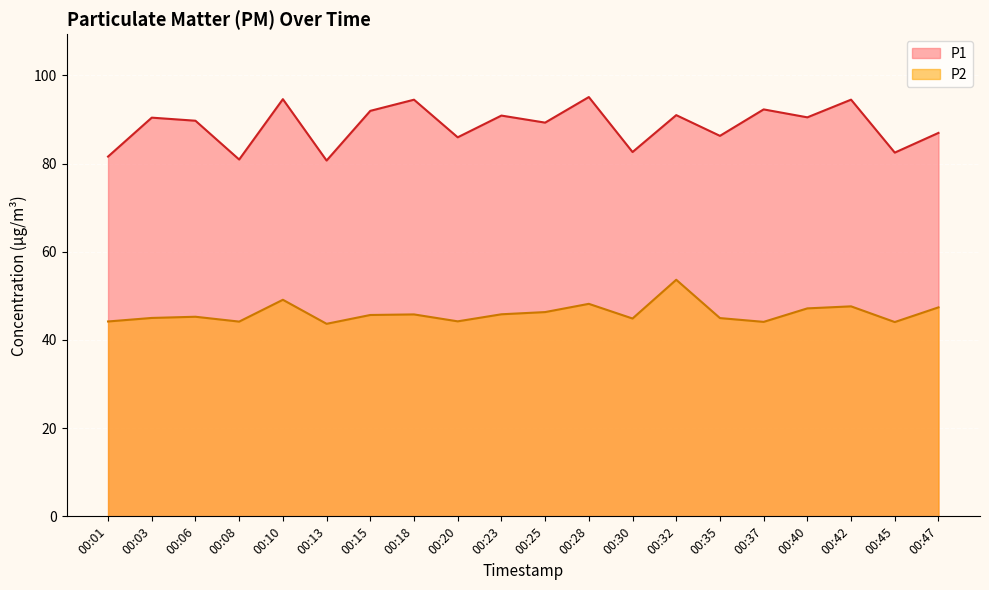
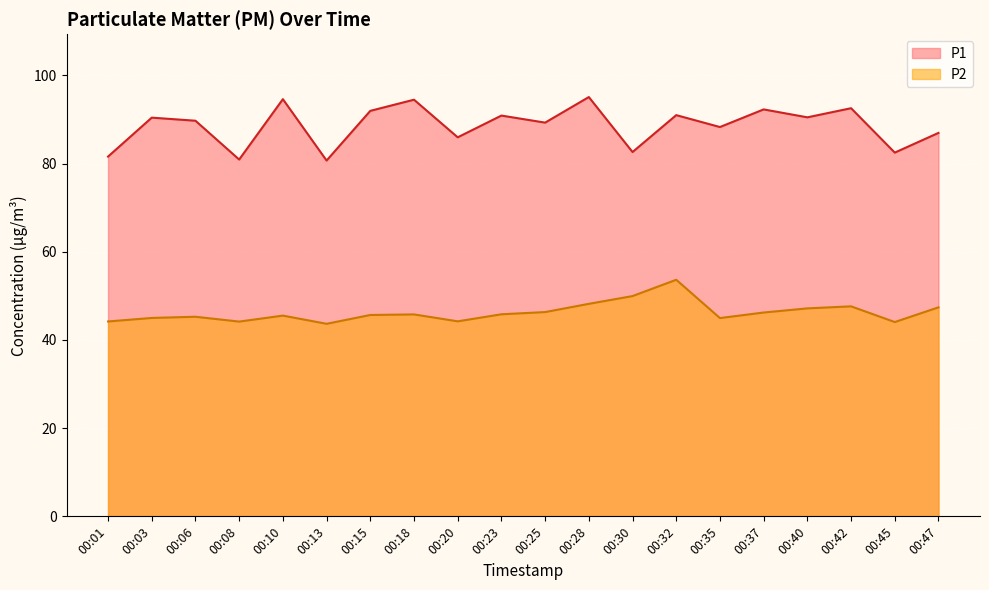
  {
    "P1": {
      "00:01": 82,
      "00:03": 90,
      "00:06": 90,
      "00:08": 81,
      "00:10": 95,
      "00:13": 81,
      "00:15": 92,
      "00:18": 95,
      "00:20": 86,
      "00:23": 91,
      "00:25": 89,
      "00:28": 95,
      "00:30": 83,
      "00:32": 91,
-     "00:35": 86,
+     "00:35": 88,
      "00:37": 92,
      "00:40": 91,
-     "00:42": 95,
+     "00:42": 93,
      "00:45": 83,
      "00:47": 87
    },
    "P2": {
      "00:01": 44,
      "00:03": 45,
      "00:06": 45,
      "00:08": 44,
-     "00:10": 49,
+     "00:10": 46,
      "00:13": 44,
      "00:15": 46,
      "00:18": 46,
      "00:20": 44,
      "00:23": 46,
      "00:25": 46,
      "00:28": 48,
-     "00:30": 45,
+     "00:30": 50,
      "00:32": 54,
      "00:35": 45,
-     "00:37": 44,
+     "00:37": 46,
      "00:40": 47,
      "00:42": 48,
      "00:45": 44,
      "00:47": 47
    }
  }
